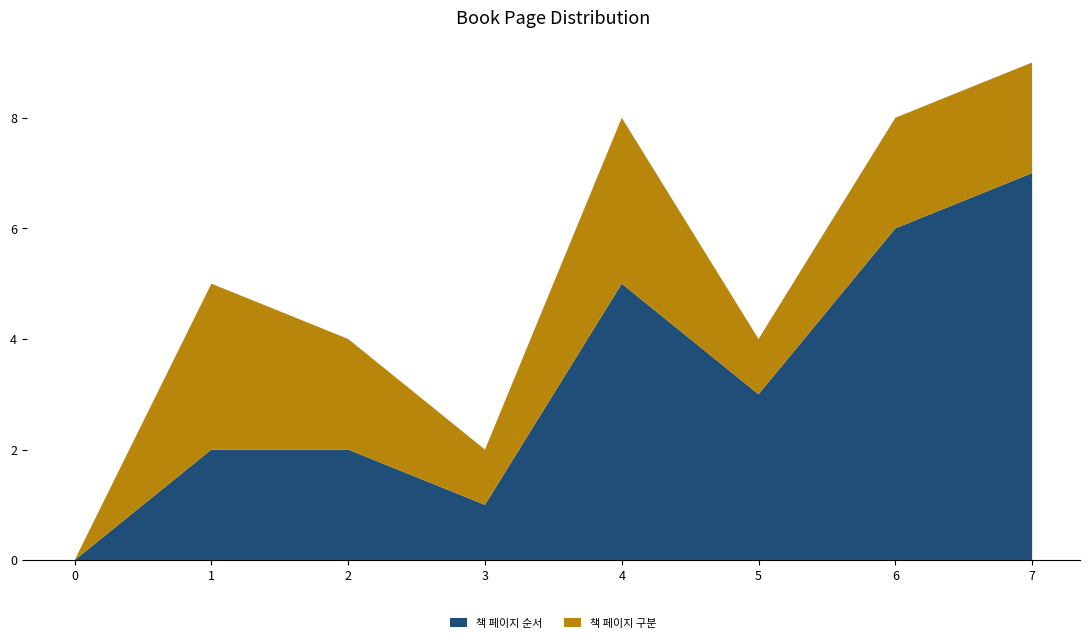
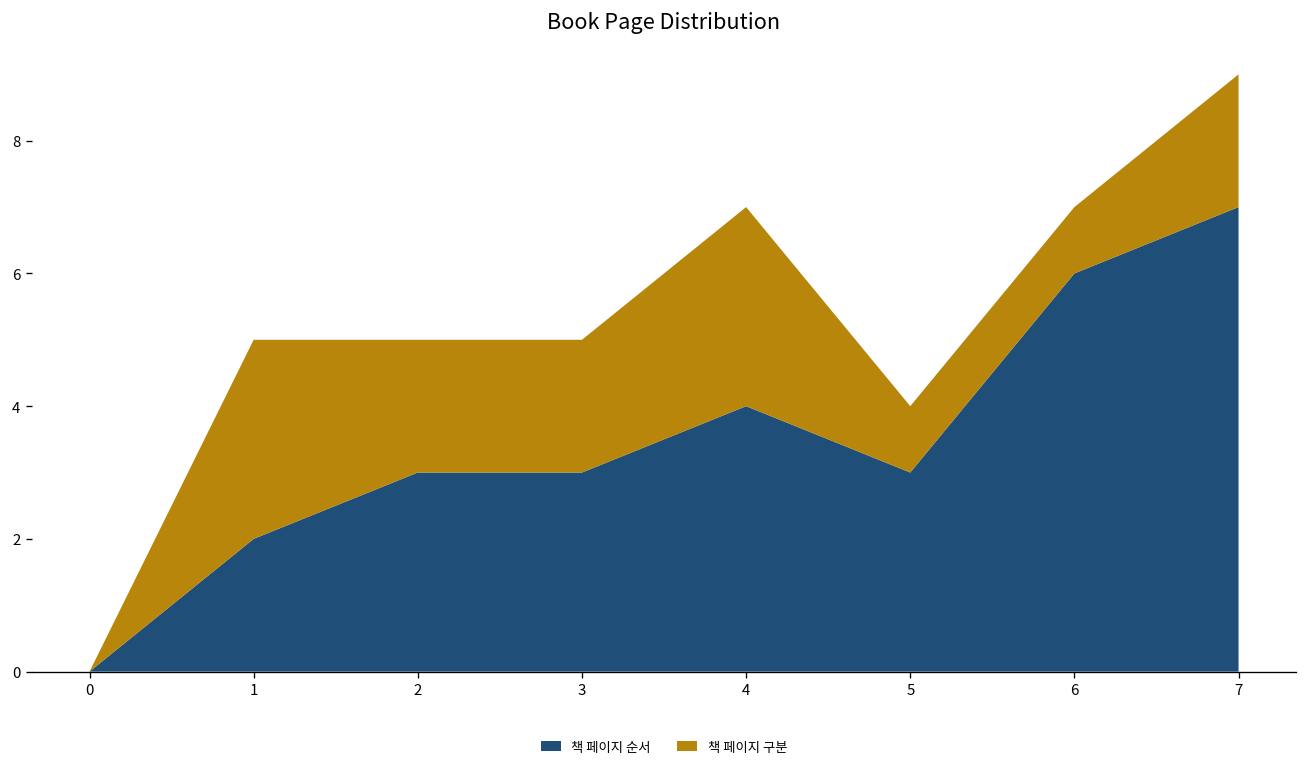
  {
    "책 페이지 순서": {
-     "2": 2,
-     "3": 1,
-     "4": 5
+     "2": 3,
+     "3": 3,
+     "4": 4
    },
    "책 페이지 구분": {
      "1": 3,
      "2": 2,
-     "3": 1,
+     "3": 2,
      "4": 3,
      "5": 1,
-     "6": 2,
+     "6": 1,
      "7": 2
    }
  }
